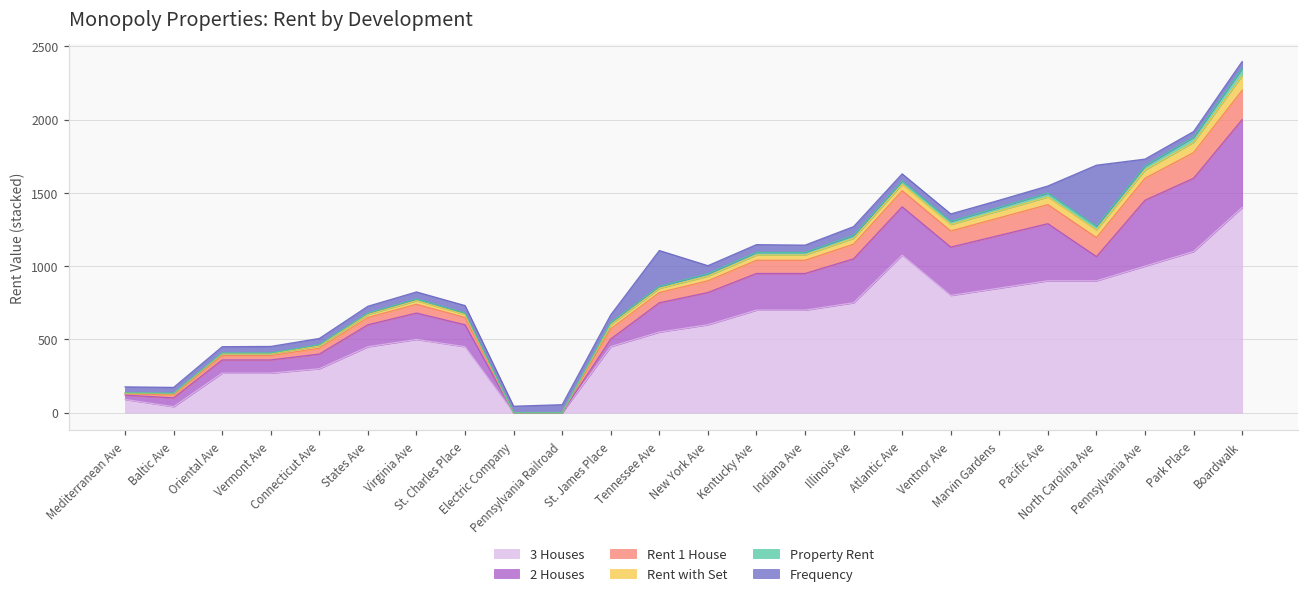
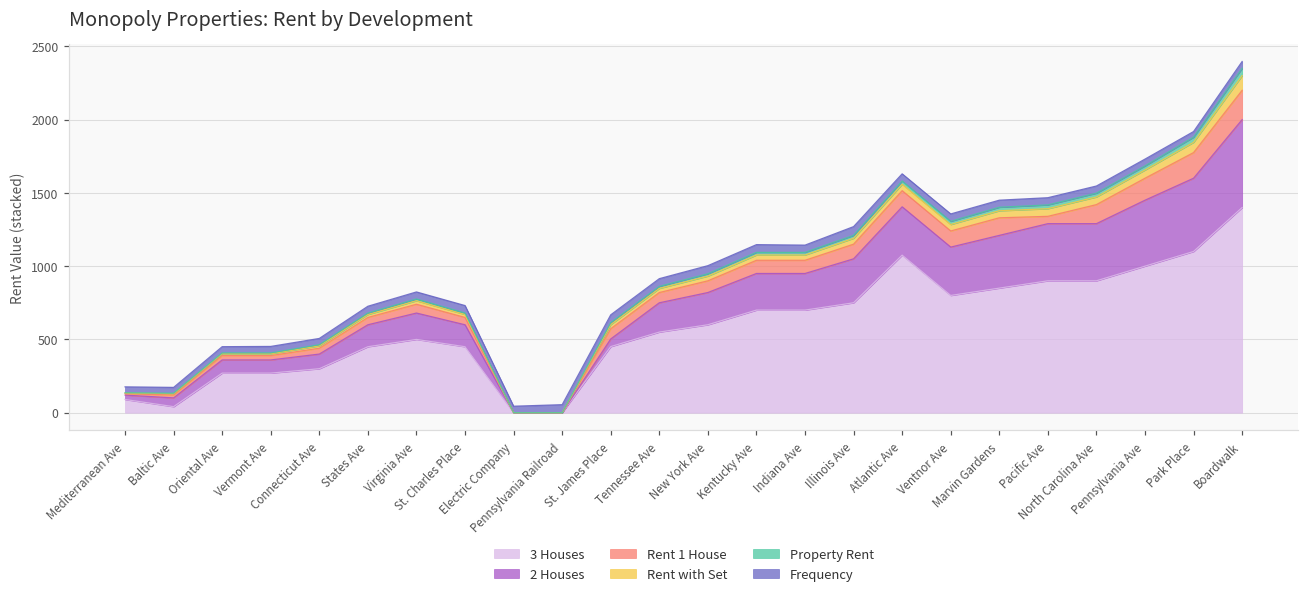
  {
    "3 Houses": {
      "Mediterranean Ave": 90,
      "Baltic Ave": 40,
      "Oriental Ave": 270,
      "Vermont Ave": 270,
      "Connecticut Ave": 300,
      "States Ave": 450,
      "Virginia Ave": 500,
      "St. Charles Place": 450,
      "St. James Place": 450,
      "Tennessee Ave": 550,
      "New York Ave": 600,
      "Kentucky Ave": 700,
      "Indiana Ave": 700,
      "Illinois Ave": 750,
      "Atlantic Ave": 1080,
      "Ventnor Ave": 800,
      "Marvin Gardens": 850,
      "Pacific Ave": 900,
      "North Carolina Ave": 900,
      "Pennsylvania Ave": 1000,
      "Park Place": 1100,
      "Boardwalk": 1400
    },
    "2 Houses": {
      "Baltic Ave": 60,
      "Oriental Ave": 90,
      "Vermont Ave": 90,
      "Connecticut Ave": 100,
      "States Ave": 150,
      "Virginia Ave": 180,
      "St. Charles Place": 150,
      "St. James Place": 50,
      "Tennessee Ave": 200,
      "New York Ave": 220,
      "Kentucky Ave": 250,
      "Indiana Ave": 250,
      "Illinois Ave": 300,
      "Atlantic Ave": 330,
      "Ventnor Ave": 330,
      "Marvin Gardens": 360,
      "Pacific Ave": 390,
-     "North Carolina Ave": 170,
+     "North Carolina Ave": 390,
      "Pennsylvania Ave": 450,
      "Park Place": 500,
      "Boardwalk": 600
    },
    "Rent 1 House": {
      "States Ave": 50,
      "Virginia Ave": 60,
      "St. Charles Place": 50,
      "St. James Place": 70,
      "Tennessee Ave": 70,
      "New York Ave": 80,
      "Kentucky Ave": 90,
      "Indiana Ave": 90,
      "Illinois Ave": 100,
      "Atlantic Ave": 110,
      "Ventnor Ave": 110,
      "Marvin Gardens": 120,
-     "Pacific Ave": 130,
+     "Pacific Ave": 50,
      "North Carolina Ave": 130,
      "Pennsylvania Ave": 150,
      "Park Place": 180,
      "Boardwalk": 200
    },
    "Rent with Set": {
      "Illinois Ave": 40,
      "Atlantic Ave": 40,
      "Ventnor Ave": 40,
      "Marvin Gardens": 50,
      "Pacific Ave": 50,
      "North Carolina Ave": 50,
      "Pennsylvania Ave": 60,
      "Park Place": 70,
      "Boardwalk": 100
    },
    "Property Rent": {
      "Illinois Ave": 20,
      "Atlantic Ave": 20,
      "Ventnor Ave": 20,
      "Marvin Gardens": 20,
      "Pacific Ave": 30,
      "North Carolina Ave": 30,
      "Pennsylvania Ave": 30,
      "Park Place": 40,
      "Boardwalk": 50
    },
    "Frequency": {
      "Mediterranean Ave": 40,
      "Baltic Ave": 40,
      "Oriental Ave": 40,
      "Vermont Ave": 40,
      "Connecticut Ave": 40,
      "States Ave": 50,
      "Virginia Ave": 50,
      "St. Charles Place": 50,
      "Electric Company": 40,
      "Pennsylvania Railroad": 50,
      "St. James Place": 50,
-     "Tennessee Ave": 240,
+     "Tennessee Ave": 50,
      "New York Ave": 60,
      "Kentucky Ave": 50,
      "Indiana Ave": 50,
      "Illinois Ave": 60,
      "Atlantic Ave": 50,
      "Ventnor Ave": 50,
      "Marvin Gardens": 50,
      "Pacific Ave": 50,
-     "North Carolina Ave": 420,
+     "North Carolina Ave": 50,
      "Pennsylvania Ave": 50,
      "Park Place": 40,
      "Boardwalk": 50
    }
  }
